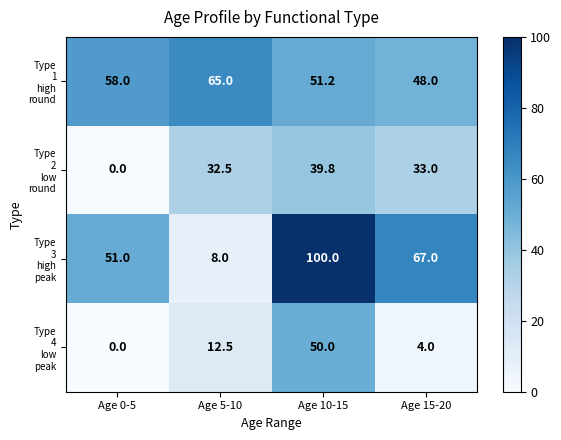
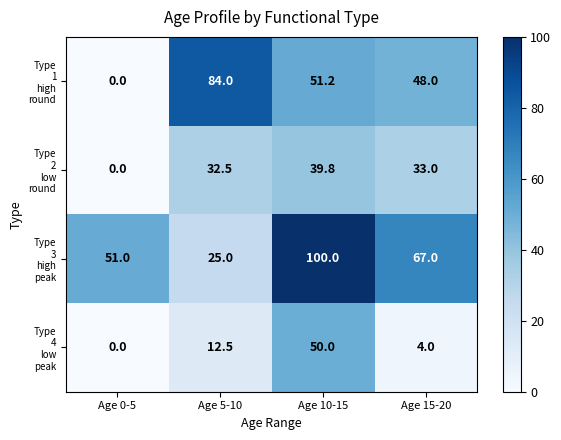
  {
    "Type 1 high round": {
-     "Age 0-5": 58.0,
-     "Age 5-10": 65.0,
+     "Age 0-5": 0.0,
+     "Age 5-10": 84.0,
      "Age 10-15": 51.2,
      "Age 15-20": 48.0
    },
    "Type 2 low round": {
      "Age 0-5": 0.0,
      "Age 5-10": 32.5,
      "Age 10-15": 39.8,
      "Age 15-20": 33.0
    },
    "Type 3 high peak": {
      "Age 0-5": 51.0,
-     "Age 5-10": 8.0,
+     "Age 5-10": 25.0,
      "Age 10-15": 100.0,
      "Age 15-20": 67.0
    },
    "Type 4 low peak": {
      "Age 0-5": 0.0,
      "Age 5-10": 12.5,
      "Age 10-15": 50.0,
      "Age 15-20": 4.0
    }
  }
